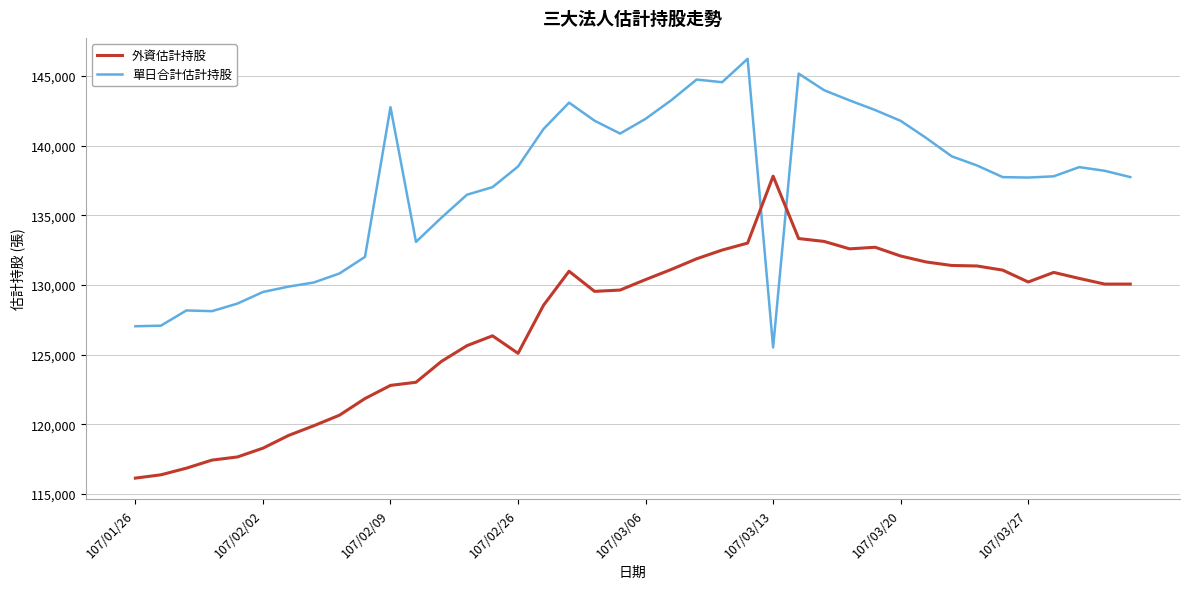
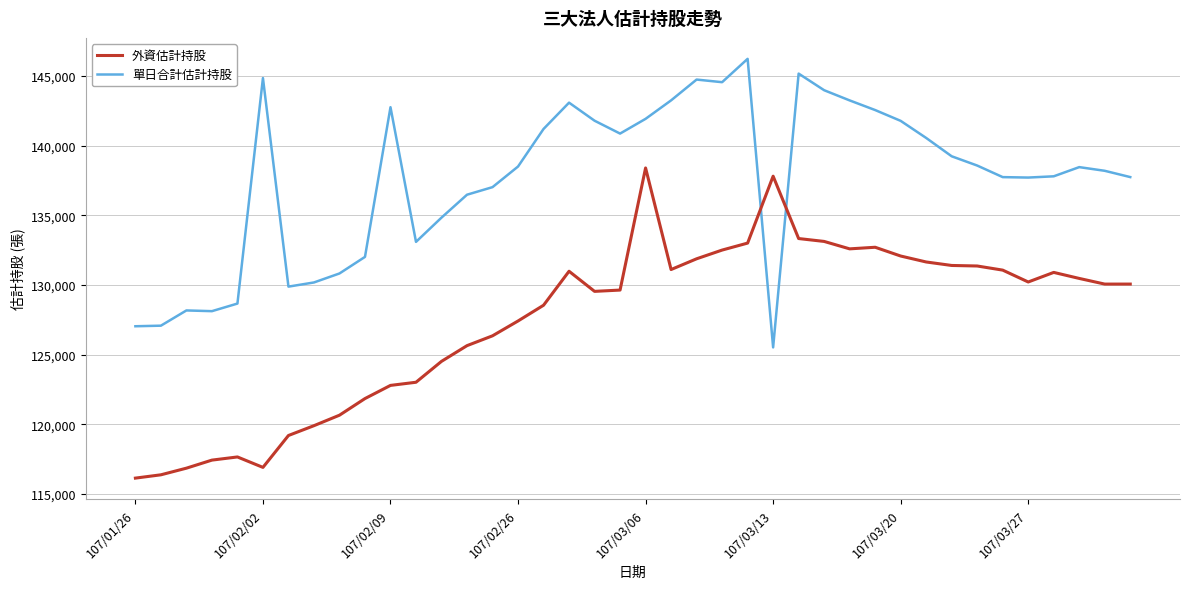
  {
    "外資估計持股": {
      "107/01/26": "116,100",
-     "107/02/02": "118,300",
+     "107/02/02": "116,900",
      "107/02/09": "122,800",
-     "107/02/26": "125,100",
-     "107/03/06": "130,400",
+     "107/02/26": "127,400",
+     "107/03/06": "138,400",
      "107/03/13": "137,800",
      "107/03/20": "132,100",
      "107/03/27": "130,200"
    },
    "單日合計估計持股": {
      "107/01/26": "127,000",
-     "107/02/02": "129,500",
+     "107/02/02": "144,800",
      "107/02/09": "142,800",
      "107/02/26": "138,500",
      "107/03/06": "141,900",
      "107/03/13": "125,500",
      "107/03/20": "141,800",
      "107/03/27": "137,700"
    }
  }
